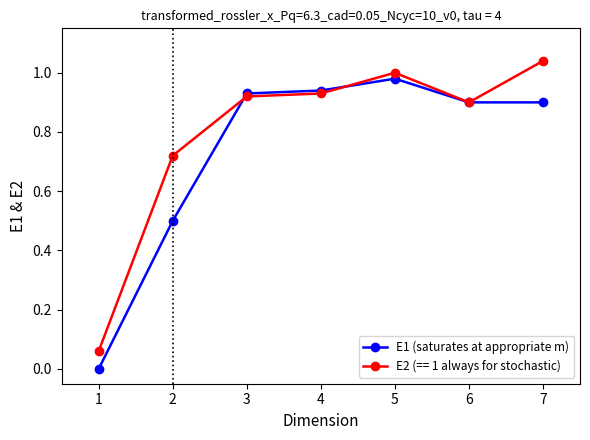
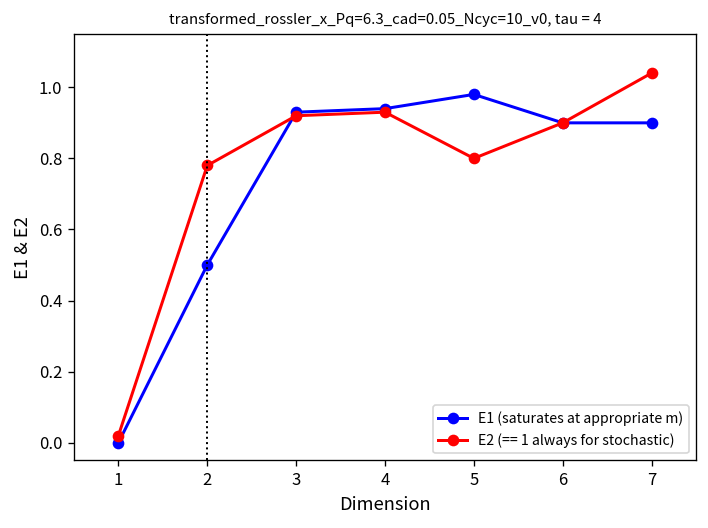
  {
    "E1 (saturates at appropriate m)": {
      "1": 0.00,
      "2": 0.50,
      "3": 0.93,
      "4": 0.94,
      "5": 0.98,
      "7": 0.90
    },
    "E2 (== 1 always for stochastic)": {
-     "1": 0.06,
-     "2": 0.72,
+     "1": 0.02,
+     "2": 0.78,
      "3": 0.92,
      "4": 0.93,
-     "5": 1.0,
+     "5": 0.8,
      "7": 1.04
    }
  }
